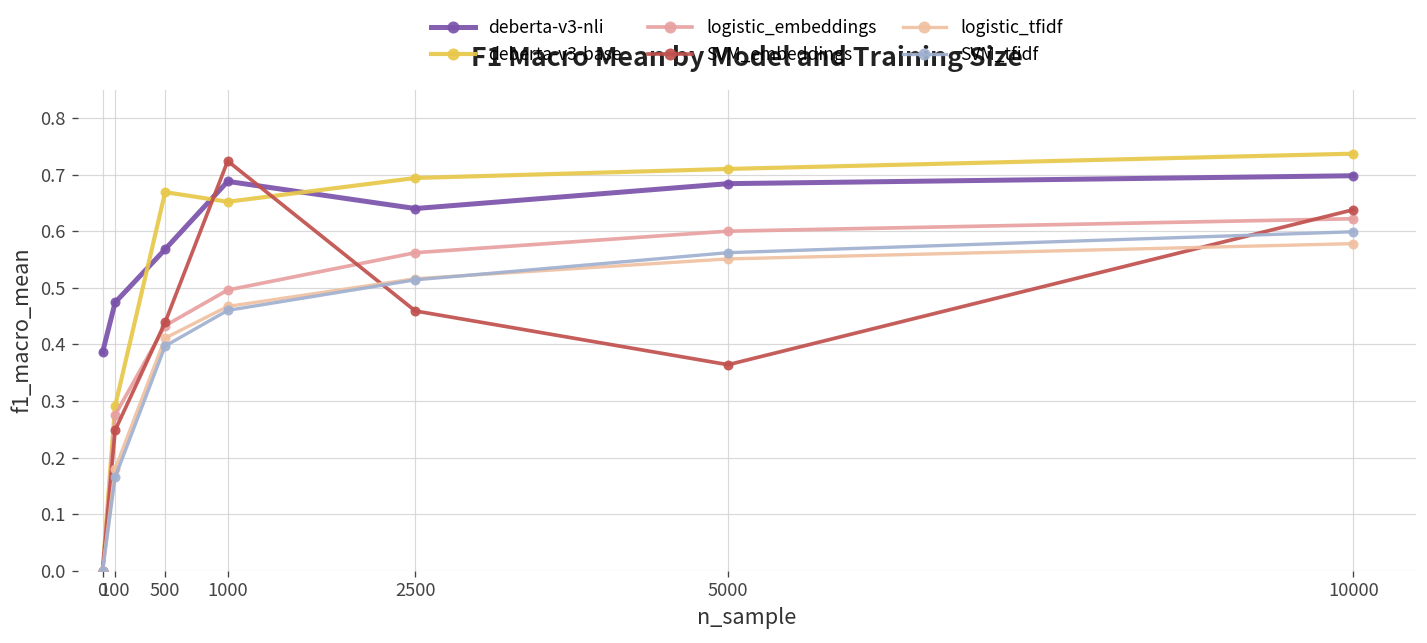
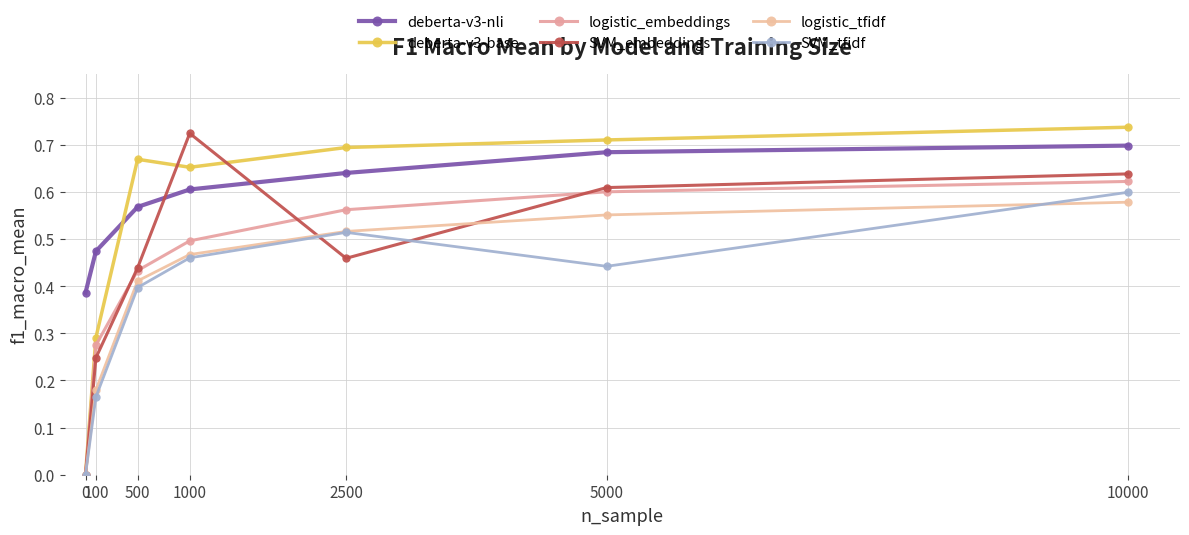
  {
    "deberta-v3-nli": {
      "500": 0.57,
-     "1000": 0.69,
+     "1000": 0.61,
      "2500": 0.64,
      "5000": 0.68,
      "10000": 0.70
    },
    "deberta-v3-base": {
      "500": 0.67,
      "1000": 0.65,
      "2500": 0.69,
      "5000": 0.71,
      "10000": 0.74
    },
    "SVM_embeddings": {
      "500": 0.44,
      "1000": 0.72,
      "2500": 0.46,
-     "5000": 0.36,
+     "5000": 0.61,
      "10000": 0.64
    },
    "SVM_tfidf": {
      "500": 0.40,
      "1000": 0.46,
-     "5000": 0.56,
+     "5000": 0.44,
      "10000": 0.60
    }
  }
